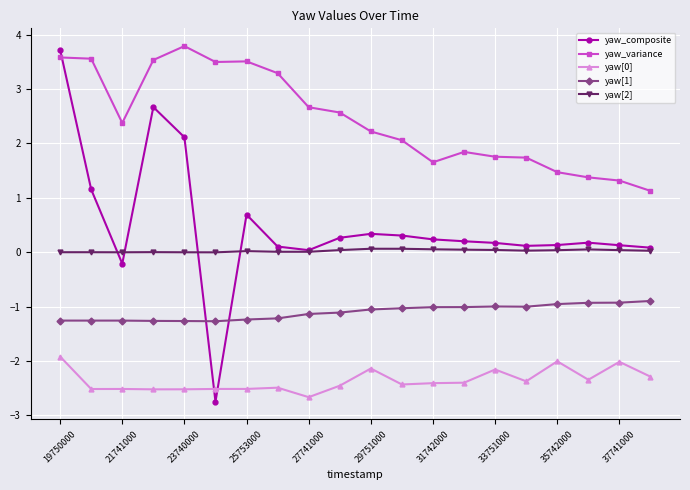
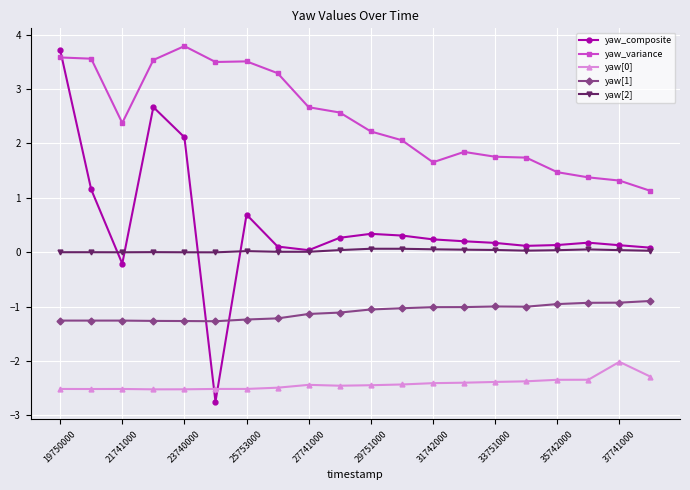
  {
    "yaw_composite": {
      "19750000": 3.7,
      "21741000": -0.2,
      "23740000": 2.1,
      "25753000": 0.7,
      "29751000": 0.3,
      "31742000": 0.2,
      "33751000": 0.2,
      "35742000": 0.1,
      "37741000": 0.1
    },
    "yaw_variance": {
      "19750000": 3.6,
      "21741000": 2.4,
      "23740000": 3.8,
      "25753000": 3.5,
      "27741000": 2.7,
      "29751000": 2.2,
      "31742000": 1.7,
      "33751000": 1.8,
      "35742000": 1.5,
      "37741000": 1.3
    },
    "yaw[0]": {
-     "19750000": -1.9,
+     "19750000": -2.5,
      "21741000": -2.5,
      "23740000": -2.5,
      "25753000": -2.5,
-     "27741000": -2.7,
-     "29751000": -2.1,
+     "27741000": -2.4,
+     "29751000": -2.4,
      "31742000": -2.4,
-     "33751000": -2.2,
-     "35742000": -2.0,
+     "33751000": -2.4,
+     "35742000": -2.3,
      "37741000": -2.0
    }
  }
